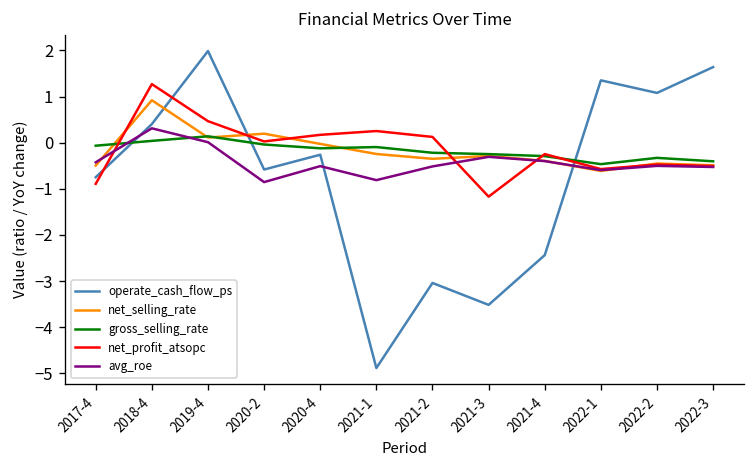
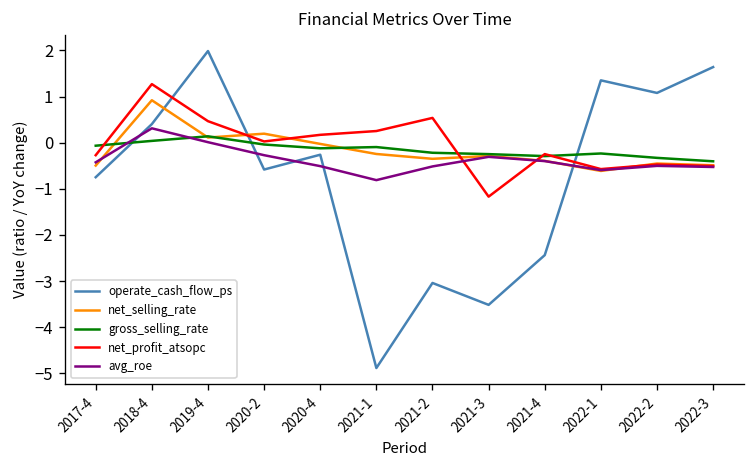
  {
    "operate_cash_flow_ps": {
      "2017-4": -0.7,
      "2018-4": 0.4,
      "2019-4": 2.0,
      "2020-2": -0.6,
      "2020-4": -0.3,
      "2021-1": -4.9,
      "2021-2": -3.0,
      "2021-3": -3.5,
      "2021-4": -2.4,
      "2022-1": 1.4,
      "2022-2": 1.1,
      "2022-3": 1.6
    },
    "net_selling_rate": {
      "2017-4": -0.5,
      "2018-4": 0.9,
      "2020-2": 0.2,
      "2020-4": 0.0,
      "2021-1": -0.2,
      "2021-2": -0.3
    },
    "gross_selling_rate": {
      "2017-4": -0.1,
      "2018-4": 0.0,
      "2020-4": -0.1,
      "2021-1": -0.1,
      "2021-2": -0.2,
-     "2022-1": -0.5,
+     "2022-1": -0.2,
      "2022-2": -0.3,
      "2022-3": -0.4
    },
    "net_profit_atsopc": {
-     "2017-4": -0.9,
+     "2017-4": -0.3,
      "2018-4": 1.3,
      "2019-4": 0.5,
      "2020-4": 0.2,
      "2021-1": 0.3,
-     "2021-2": 0.1,
+     "2021-2": 0.5,
      "2021-3": -1.2
    },
    "avg_roe": {
      "2017-4": -0.4,
      "2018-4": 0.3,
      "2019-4": 0.0,
-     "2020-2": -0.9,
+     "2020-2": -0.3,
      "2020-4": -0.5,
      "2021-1": -0.8,
      "2021-2": -0.5
    }
  }
